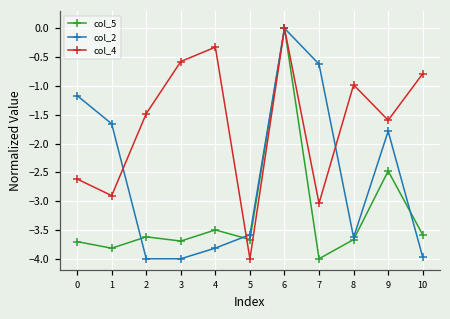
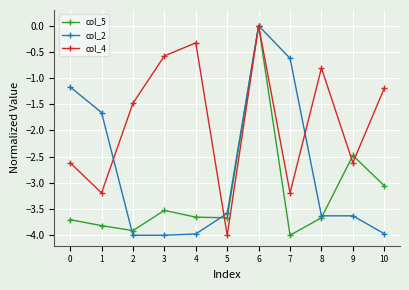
  {
    "col_5": {
      "0": -3.7,
      "1": -3.8,
-     "2": -3.6,
-     "3": -3.7,
-     "4": -3.5,
+     "2": -3.9,
+     "3": -3.5,
+     "4": -3.7,
      "5": -3.7,
      "7": -4.0,
      "9": -2.5,
-     "10": -3.6
+     "10": -3.1
    },
    "col_2": {
      "0": -1.2,
      "1": -1.7,
      "2": -4.0,
      "3": -4.0,
-     "4": -3.8,
+     "4": -4.0,
      "5": -3.6,
      "7": -0.6,
-     "9": -1.8,
+     "9": -3.6,
      "10": -4.0
    },
    "col_4": {
      "0": -2.6,
-     "1": -2.9,
+     "1": -3.2,
      "2": -1.5,
      "3": -0.6,
      "4": -0.3,
      "5": -4.0,
-     "7": -3.0,
-     "8": -1.0,
-     "9": -1.6,
-     "10": -0.8
+     "7": -3.2,
+     "8": -0.8,
+     "9": -2.6,
+     "10": -1.2
    }
  }
